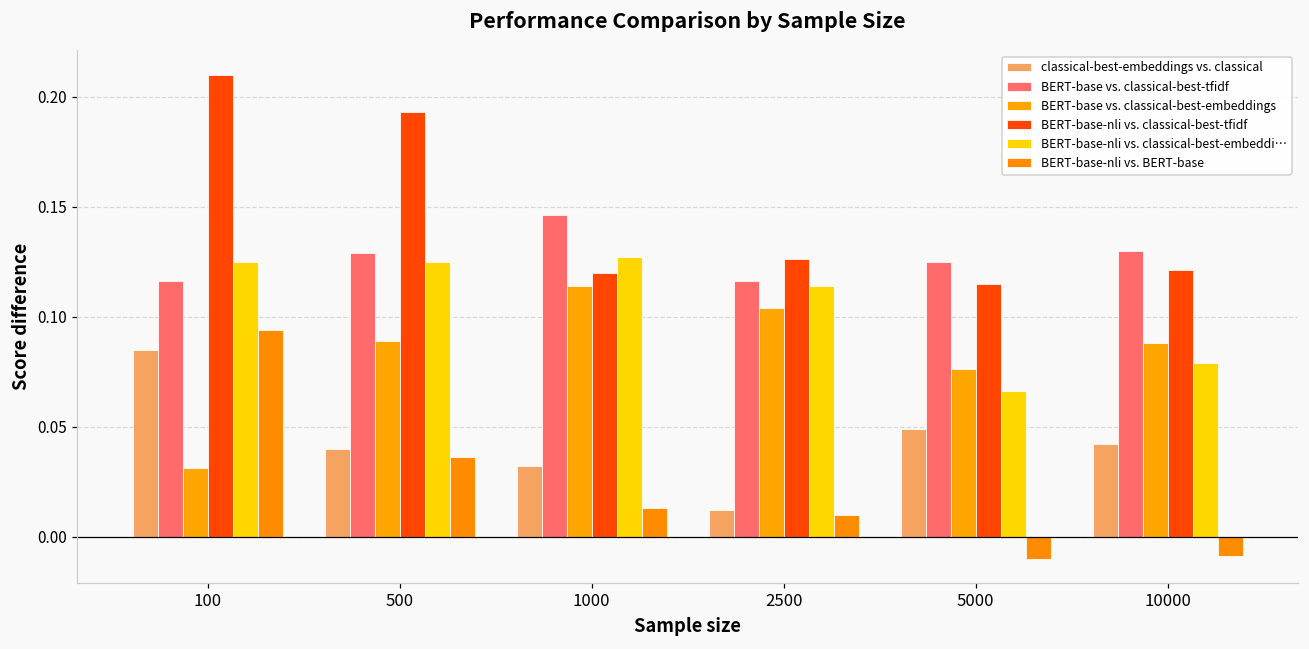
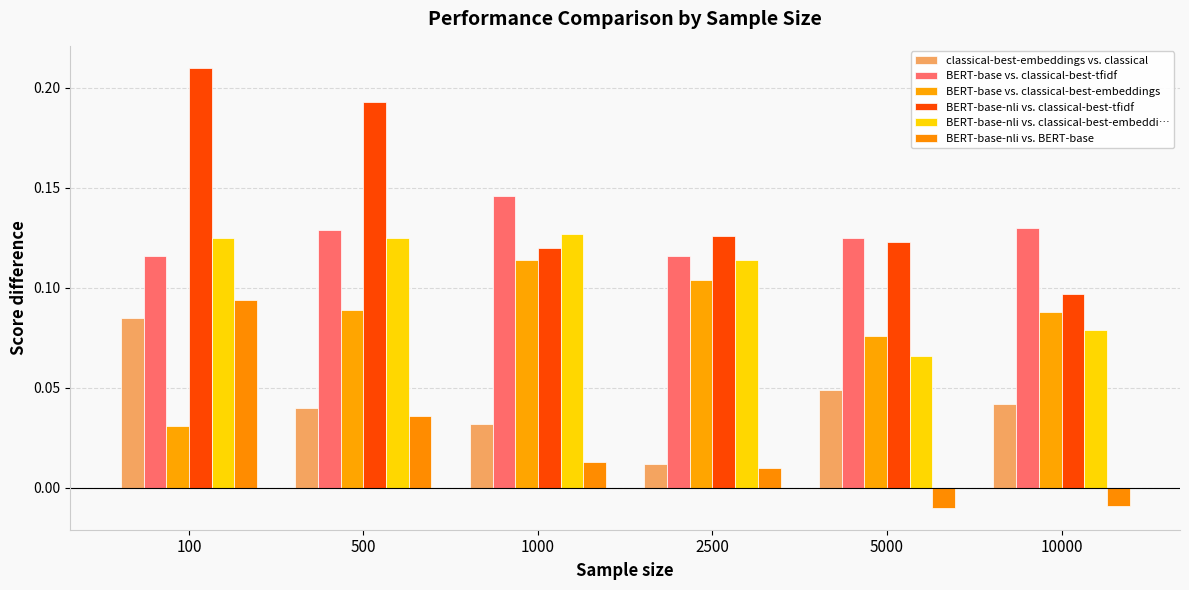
  {
    "BERT-base-nli vs. classical-best-tfidf": {
      "100": 0.210,
      "500": 0.193,
      "1000": 0.120,
      "2500": 0.126,
-     "5000": 0.115,
-     "10000": 0.121
+     "5000": 0.123,
+     "10000": 0.097
    }
  }
